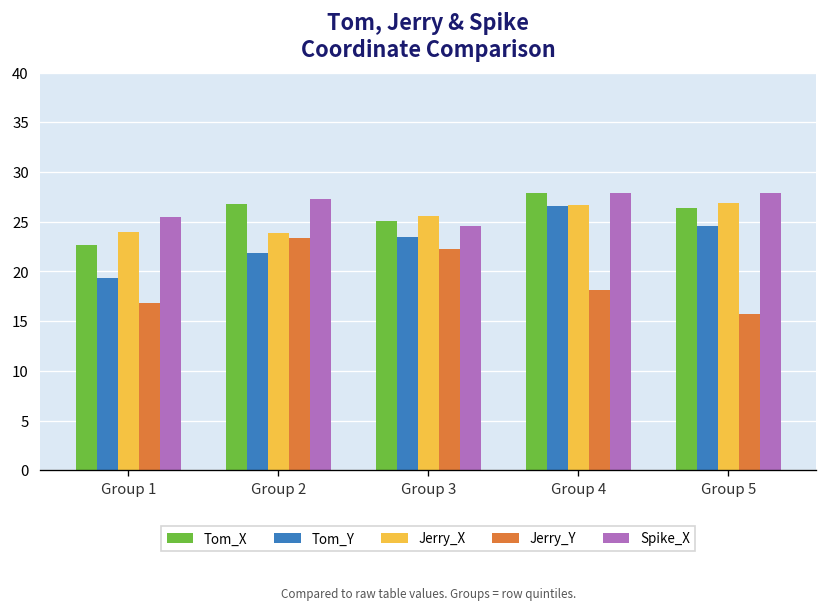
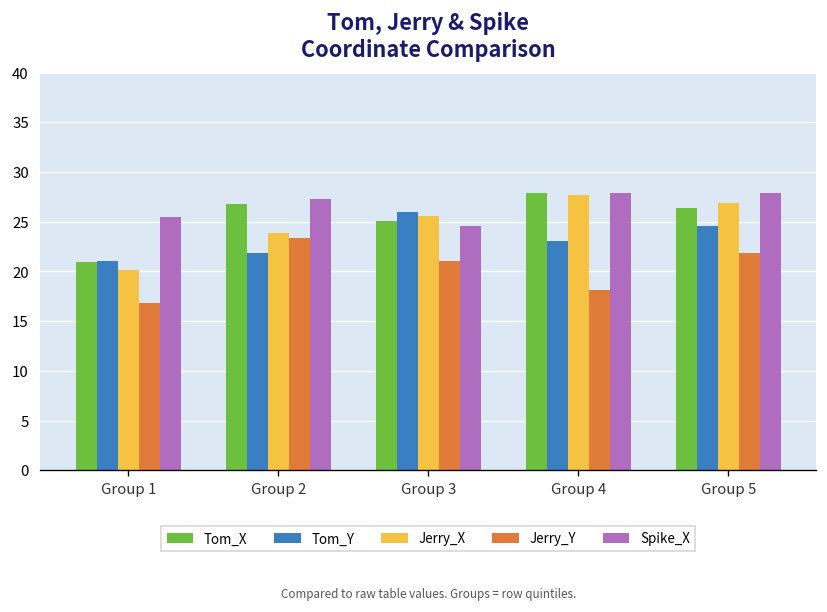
  {
    "Tom_X": {
-     "Group 1": 23,
+     "Group 1": 21,
      "Group 2": 27,
      "Group 3": 25,
      "Group 4": 28,
      "Group 5": 26
    },
    "Tom_Y": {
-     "Group 1": 19,
+     "Group 1": 21,
      "Group 2": 22,
-     "Group 3": 24,
-     "Group 4": 27,
+     "Group 3": 26,
+     "Group 4": 23,
      "Group 5": 25
    },
    "Jerry_X": {
-     "Group 1": 24,
+     "Group 1": 20,
      "Group 2": 24,
      "Group 3": 26,
-     "Group 4": 27,
+     "Group 4": 28,
      "Group 5": 27
    },
    "Jerry_Y": {
      "Group 1": 17,
      "Group 2": 23,
-     "Group 3": 22,
+     "Group 3": 21,
      "Group 4": 18,
-     "Group 5": 16
+     "Group 5": 22
    },
    "Spike_X": {
      "Group 1": 26,
      "Group 2": 27,
      "Group 3": 25,
      "Group 4": 28,
      "Group 5": 28
    }
  }
